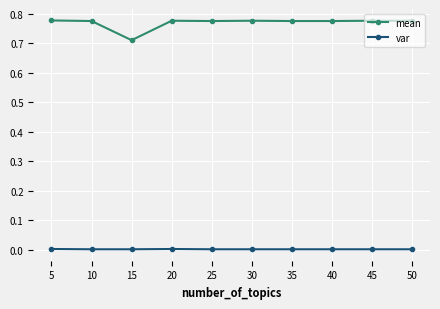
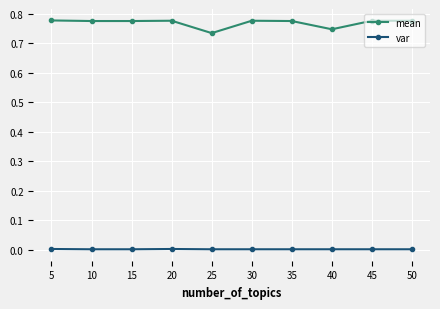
  {
    "mean": {
      "5": 0.78,
      "10": 0.78,
-     "15": 0.71,
+     "15": 0.78,
      "20": 0.78,
-     "25": 0.78,
+     "25": 0.74,
      "30": 0.78,
      "35": 0.78,
-     "40": 0.78
+     "40": 0.75
    },
    "var": {
      "5": 0.00,
      "10": 0.00,
      "15": 0.00,
      "20": 0.00,
      "25": 0.00,
      "30": 0.00,
      "35": 0.00,
      "40": 0.00,
      "45": 0.00,
      "50": 0.00
    }
  }
